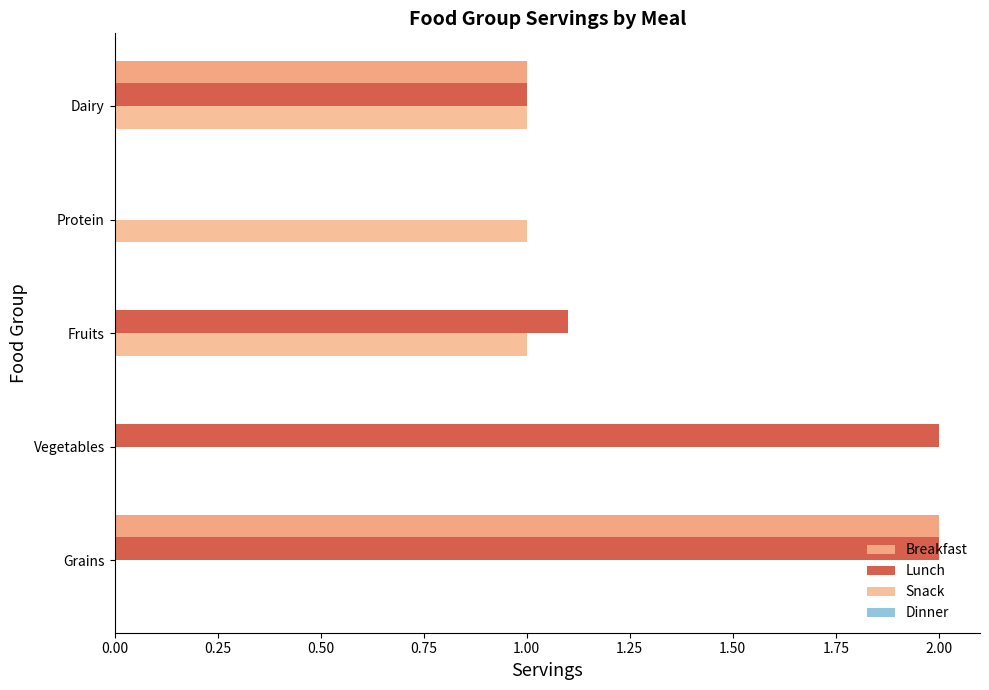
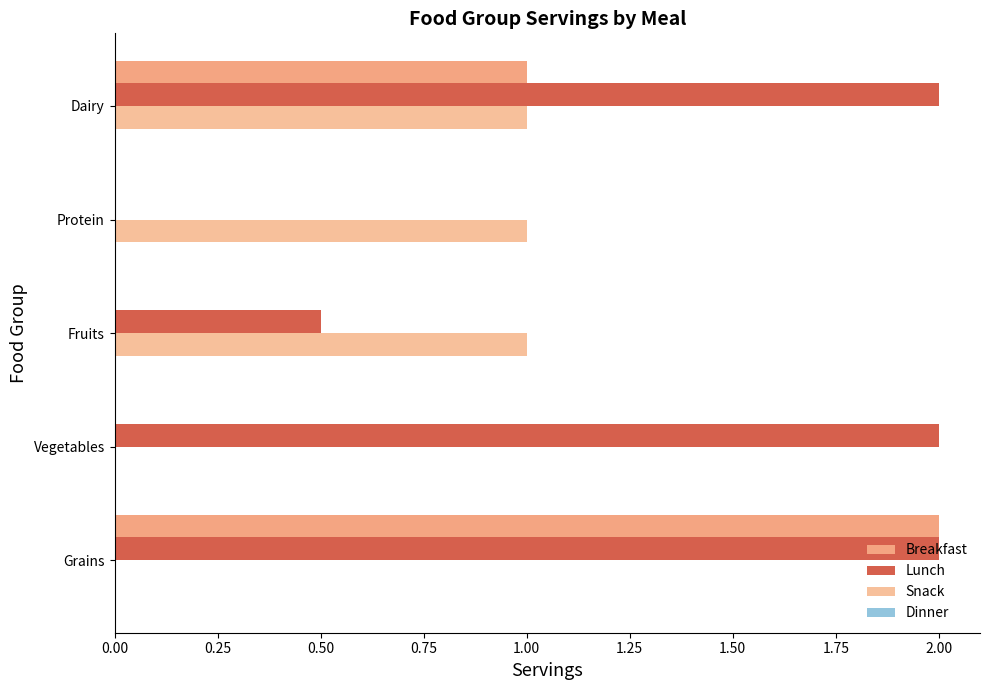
  {
    "Lunch": {
-     "Dairy": 1,
+     "Dairy": 2,
      "Protein": 0.0,
-     "Fruits": 1.1,
+     "Fruits": 0.5,
      "Vegetables": 2.0,
      "Grains": 2.0
    },
    "Dinner": {
      "Dairy": 0.0,
      "Protein": 0.0,
      "Fruits": 0.0,
      "Vegetables": 0.0,
      "Grains": 0.0
    }
  }
